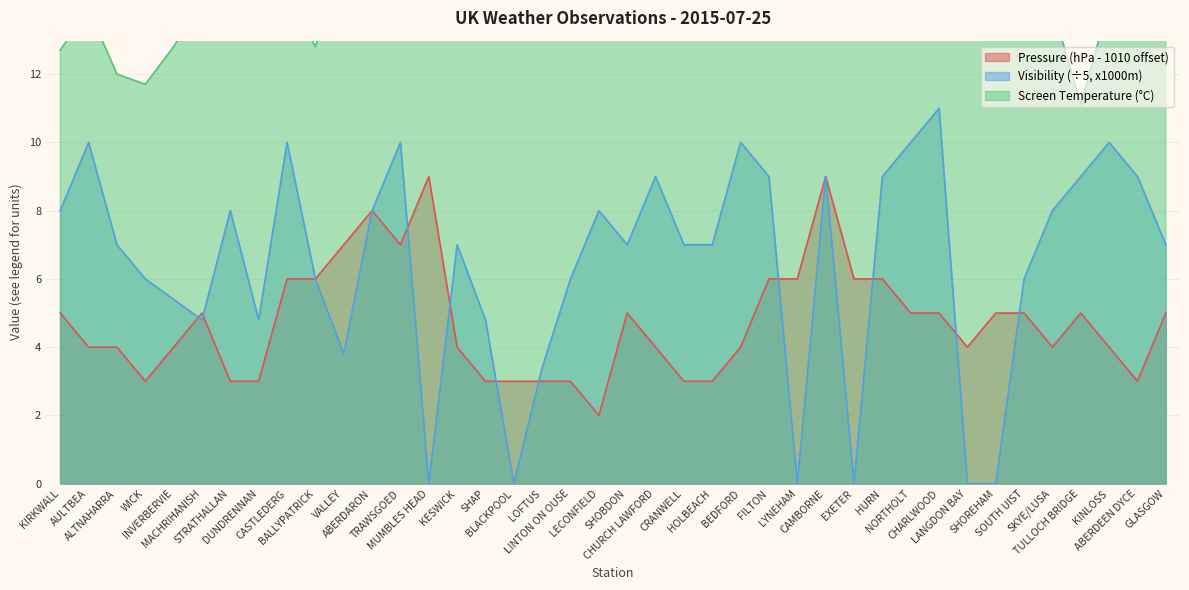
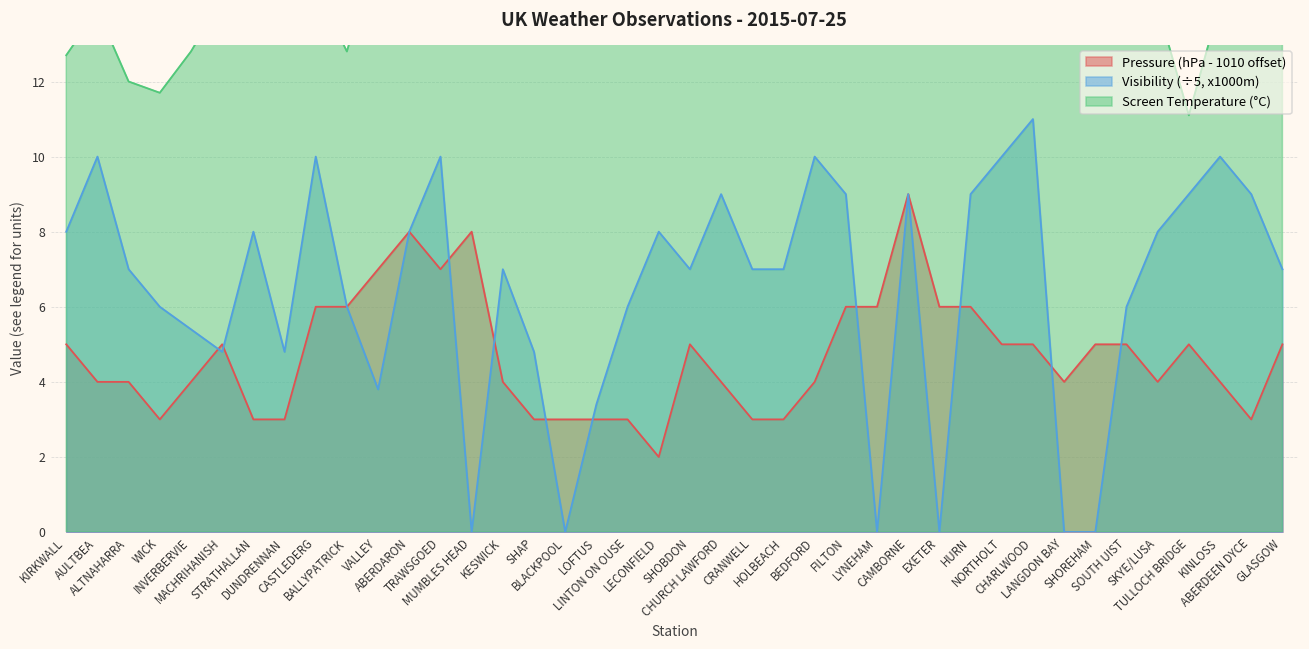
  {
    "Pressure (hPa - 1010 offset)": {
      "KIRKWALL": 5.0,
      "AULTBEA": 4.0,
      "ALTNAHARRA": 4.0,
      "WICK": 3.0,
      "INVERBERVIE": 4.0,
      "MACHRIHANISH": 5.0,
      "STRATHALLAN": 3.0,
      "DUNDRENNAN": 3.0,
      "CASTLEDERG": 6.0,
      "VALLEY": 7.0,
      "TRAWSGOED": 7.0,
-     "MUMBLES HEAD": 9.0,
+     "MUMBLES HEAD": 8.0,
      "KESWICK": 4.0,
      "SHAP": 3.0,
      "BLACKPOOL": 3.0,
      "LOFTUS": 3.0,
      "LINTON ON OUSE": 3.0,
      "LECONFIELD": 2.0,
      "SHOBDON": 5.0,
      "CHURCH LAWFORD": 4.0,
      "CRANWELL": 3.0,
      "HOLBEACH": 3.0,
      "BEDFORD": 4.0,
      "FILTON": 6.0,
      "LYNEHAM": 6.0,
      "EXETER": 6.0,
      "HURN": 6.0,
      "NORTHOLT": 5.0,
      "CHARLWOOD": 5.0,
      "LANGDON BAY": 4.0,
      "SHOREHAM": 5.0,
      "SOUTH UIST": 5.0,
      "SKYE/LUSA": 4.0,
      "TULLOCH BRIDGE": 5.0,
      "KINLOSS": 4.0,
      "ABERDEEN DYCE": 3.0,
      "GLASGOW": 5.0
    },
    "Visibility (÷5, x1000m)": {
      "KIRKWALL": 8.0,
      "AULTBEA": 10.0,
      "ALTNAHARRA": 7.0,
      "WICK": 6.0,
      "INVERBERVIE": 5.4,
      "MACHRIHANISH": 4.8,
      "STRATHALLAN": 8.0,
      "DUNDRENNAN": 4.8,
      "CASTLEDERG": 10.0,
      "VALLEY": 3.8,
      "TRAWSGOED": 10.0,
      "MUMBLES HEAD": 0.0,
      "KESWICK": 7.0,
      "SHAP": 4.8,
      "BLACKPOOL": 0.0,
      "LOFTUS": 3.4,
      "LINTON ON OUSE": 6.0,
      "LECONFIELD": 8.0,
      "SHOBDON": 7.0,
      "CHURCH LAWFORD": 9.0,
      "CRANWELL": 7.0,
      "HOLBEACH": 7.0,
      "BEDFORD": 10.0,
      "FILTON": 9.0,
      "LYNEHAM": 0.0,
      "EXETER": 0.0,
      "HURN": 9.0,
      "NORTHOLT": 10.0,
      "CHARLWOOD": 11.0,
      "LANGDON BAY": 0.0,
      "SHOREHAM": 0.0,
      "SOUTH UIST": 6.0,
      "SKYE/LUSA": 8.0,
      "TULLOCH BRIDGE": 9.0,
      "KINLOSS": 10.0,
      "ABERDEEN DYCE": 9.0,
      "GLASGOW": 7.0
    },
    "Screen Temperature (°C)": {
      "KIRKWALL": 12.7,
      "ALTNAHARRA": 12.0,
      "WICK": 11.7,
      "INVERBERVIE": 12.8,
      "BALLYPATRICK": 12.8
    }
  }
